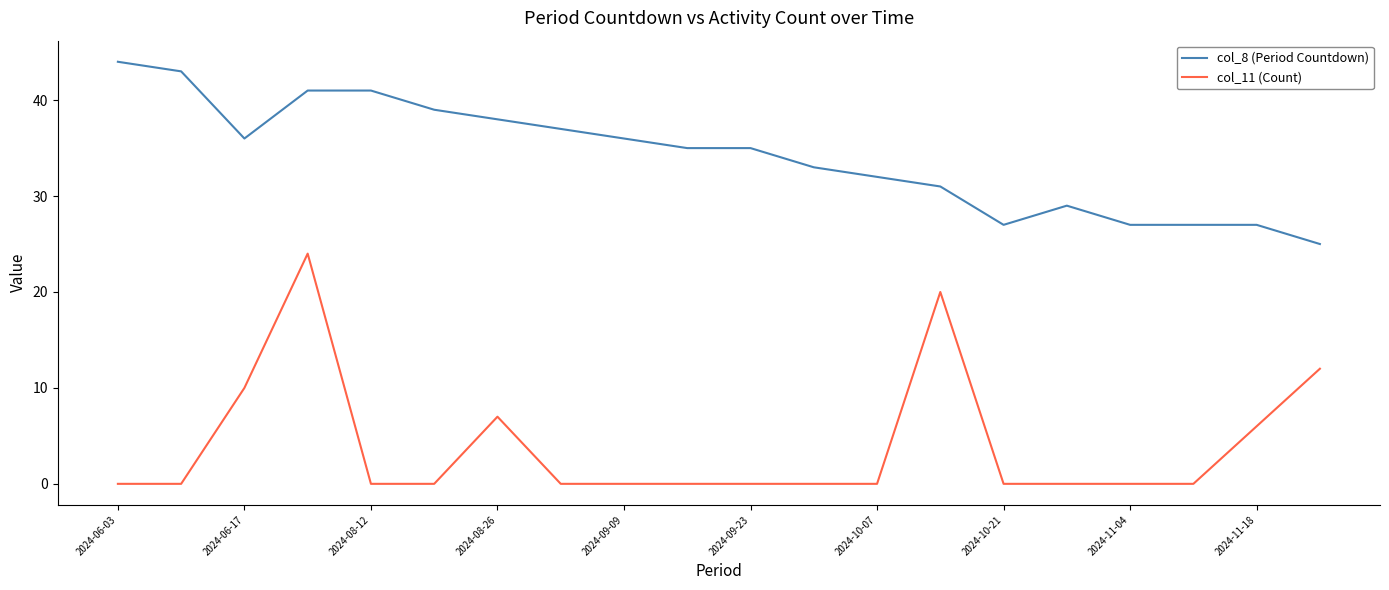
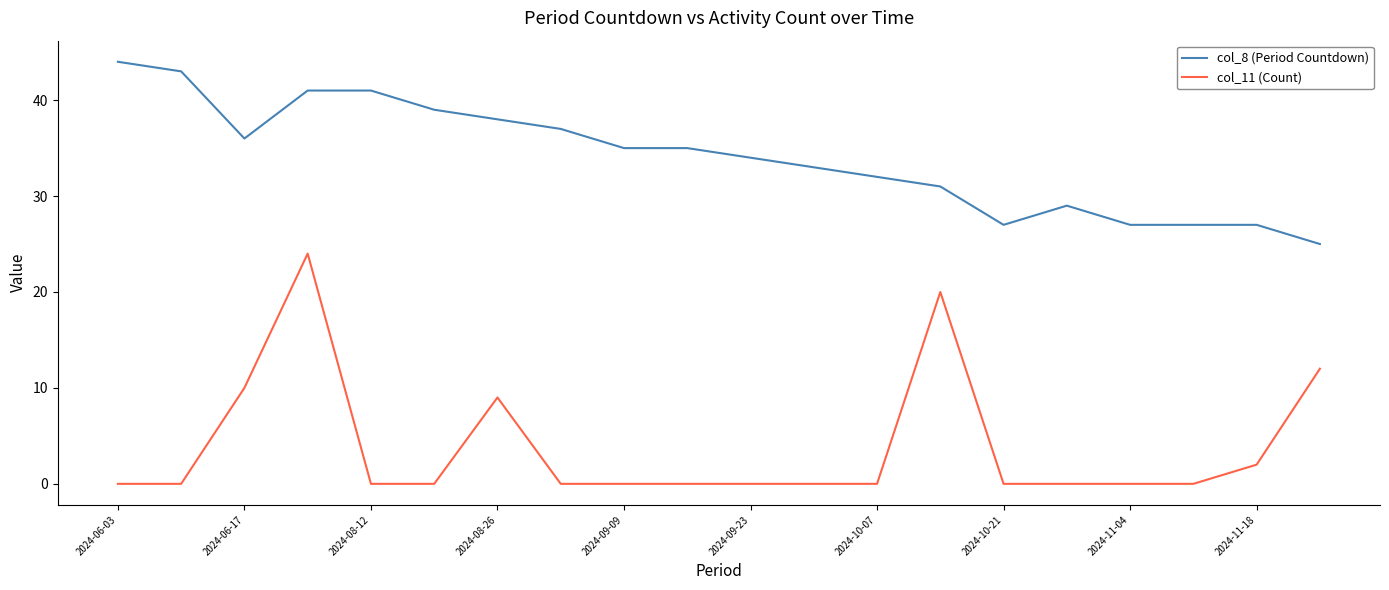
  {
    "col_8 (Period Countdown)": {
      "2024-06-03": 44,
      "2024-06-17": 36,
      "2024-08-12": 41,
      "2024-08-26": 38,
-     "2024-09-09": 36,
-     "2024-09-23": 35,
+     "2024-09-09": 35,
+     "2024-09-23": 34,
      "2024-10-07": 32,
      "2024-10-21": 27,
      "2024-11-04": 27,
      "2024-11-18": 27
    },
    "col_11 (Count)": {
      "2024-06-03": 0,
      "2024-06-17": 10,
      "2024-08-12": 0,
-     "2024-08-26": 7,
+     "2024-08-26": 9,
      "2024-09-09": 0,
      "2024-09-23": 0,
      "2024-10-07": 0,
      "2024-10-21": 0,
      "2024-11-04": 0,
-     "2024-11-18": 6
+     "2024-11-18": 2
    }
  }
